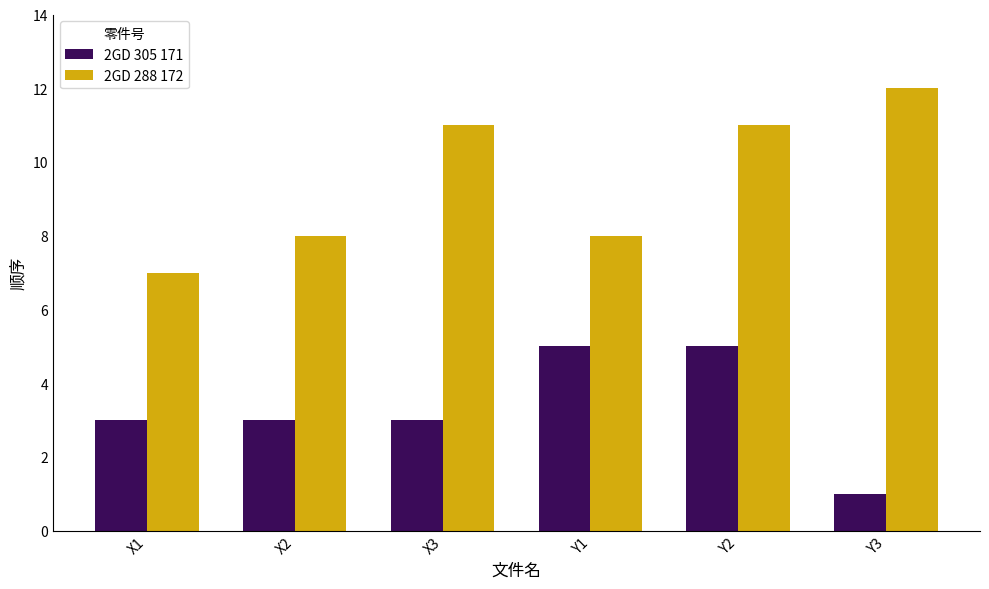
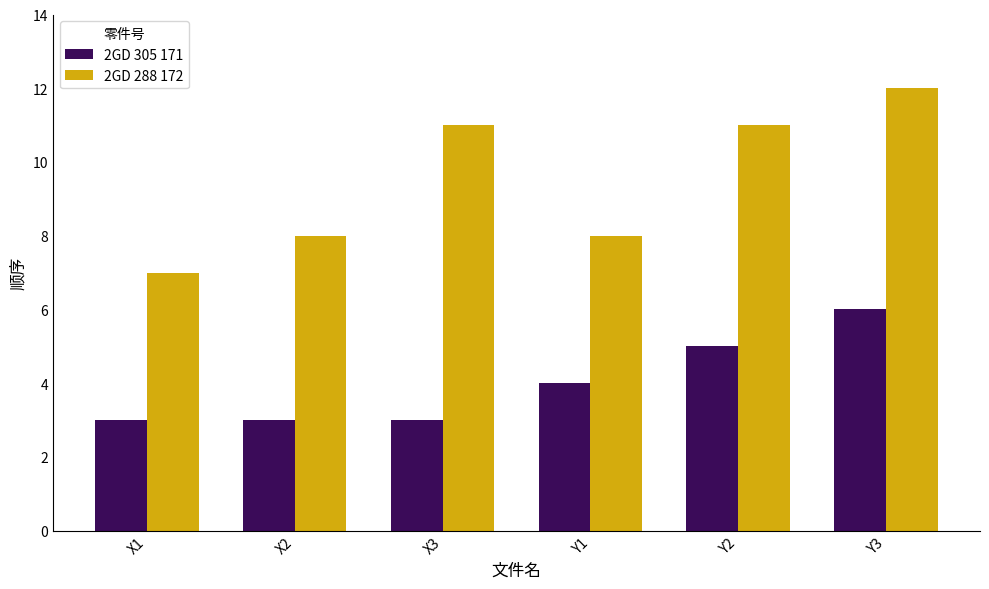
  {
    "2GD 305 171": {
      "X1": 3,
      "X2": 3,
      "X3": 3,
-     "Y1": 5,
+     "Y1": 4,
      "Y2": 5,
-     "Y3": 1
+     "Y3": 6
    },
    "2GD 288 172": {
      "X1": 7,
      "X2": 8,
      "X3": 11,
      "Y1": 8,
      "Y2": 11,
      "Y3": 12
    }
  }
